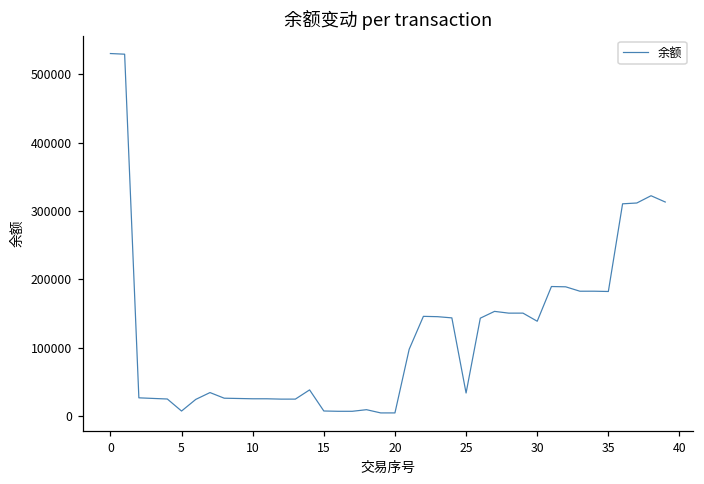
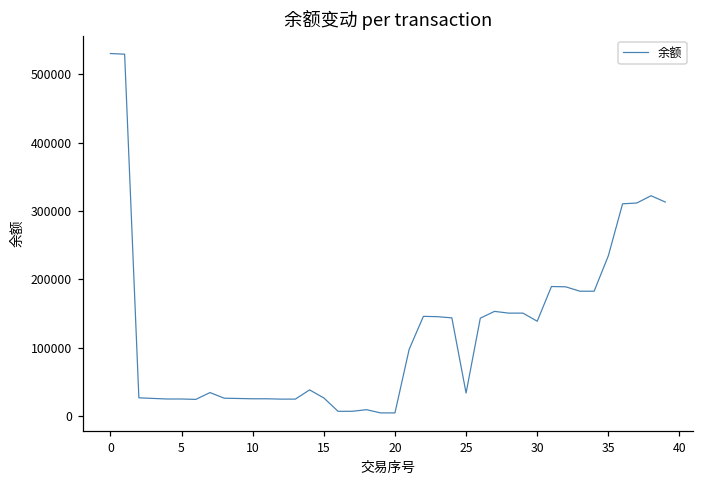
  {
    "0": 530000,
-   "5": 10000,
+   "5": 20000,
    "10": 30000,
-   "15": 10000,
+   "15": 30000,
    "20": 0,
    "25": 30000,
    "30": 140000,
-   "35": 180000
+   "35": 230000
  }
